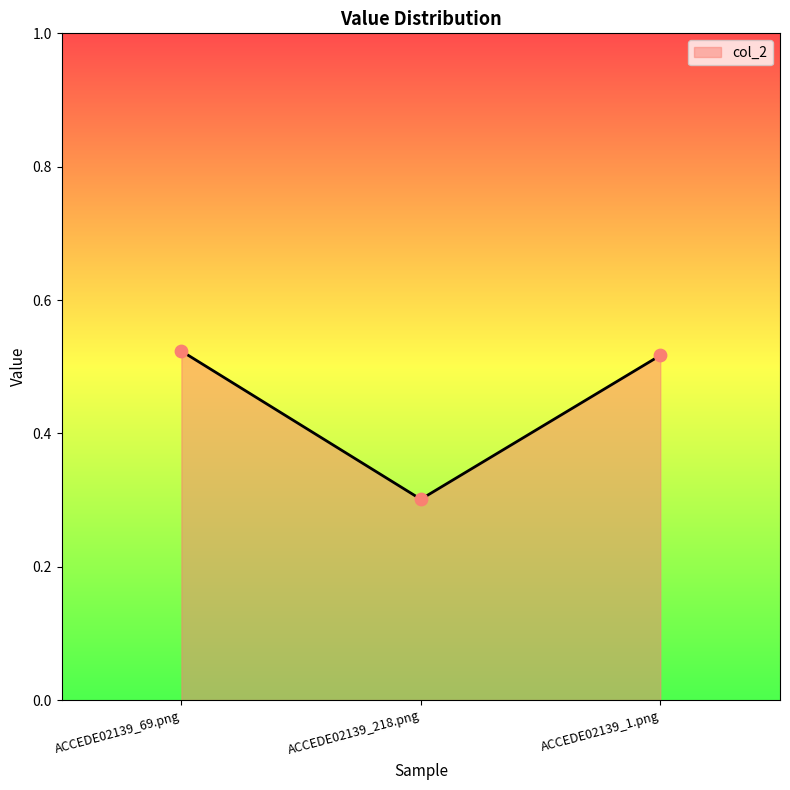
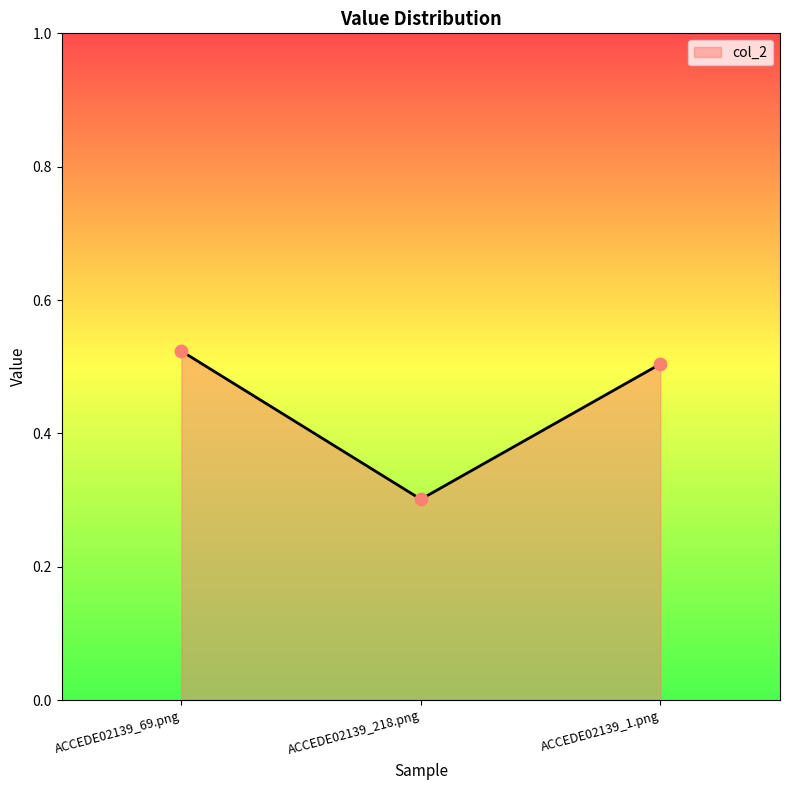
  {
    "ACCEDE02139_69.png": 0.52,
    "ACCEDE02139_218.png": 0.30,
-   "ACCEDE02139_1.png": 0.52
+   "ACCEDE02139_1.png": 0.50
  }
